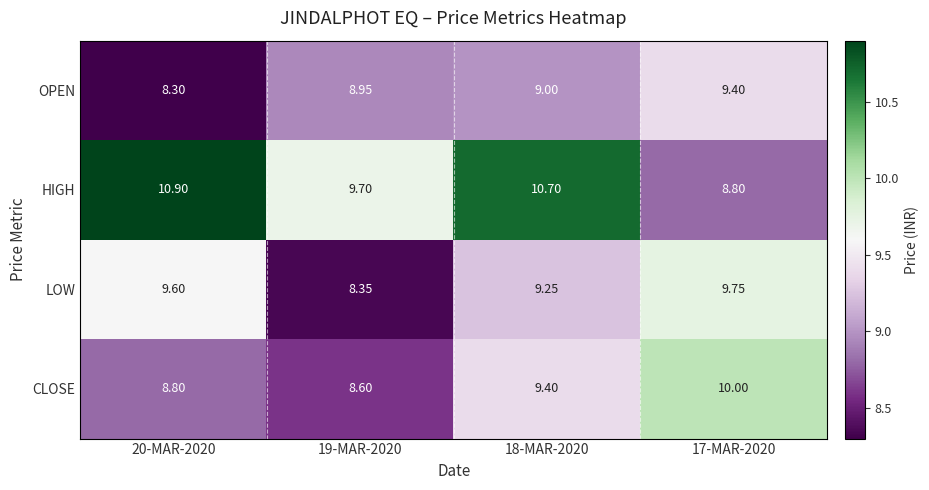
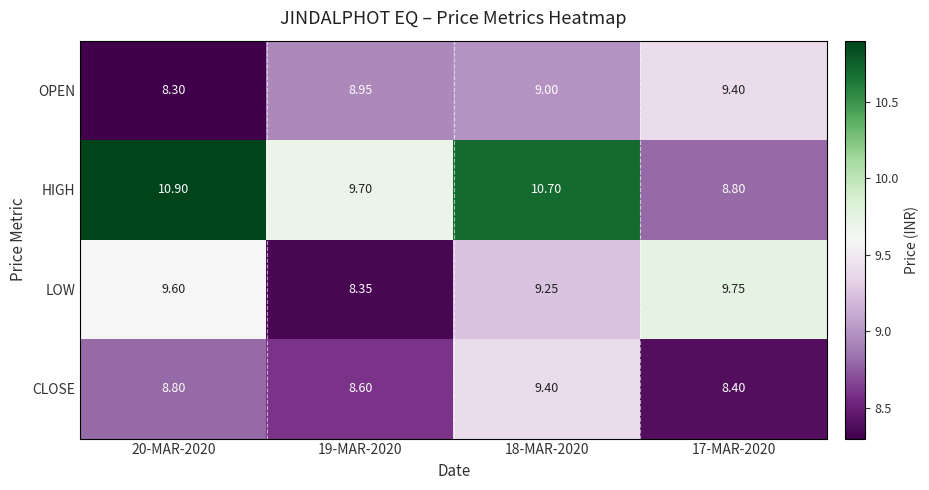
  {
    "OPEN": {
      "20-MAR-2020": 8.30,
      "19-MAR-2020": 8.95,
      "18-MAR-2020": 9.00,
      "17-MAR-2020": 9.40
    },
    "HIGH": {
      "20-MAR-2020": 10.90,
      "19-MAR-2020": 9.70,
      "18-MAR-2020": 10.70,
      "17-MAR-2020": 8.80
    },
    "LOW": {
      "20-MAR-2020": 9.60,
      "19-MAR-2020": 8.35,
      "18-MAR-2020": 9.25,
      "17-MAR-2020": 9.75
    },
    "CLOSE": {
      "20-MAR-2020": 8.80,
      "19-MAR-2020": 8.60,
      "18-MAR-2020": 9.40,
-     "17-MAR-2020": 10.00
+     "17-MAR-2020": 8.40
    }
  }
